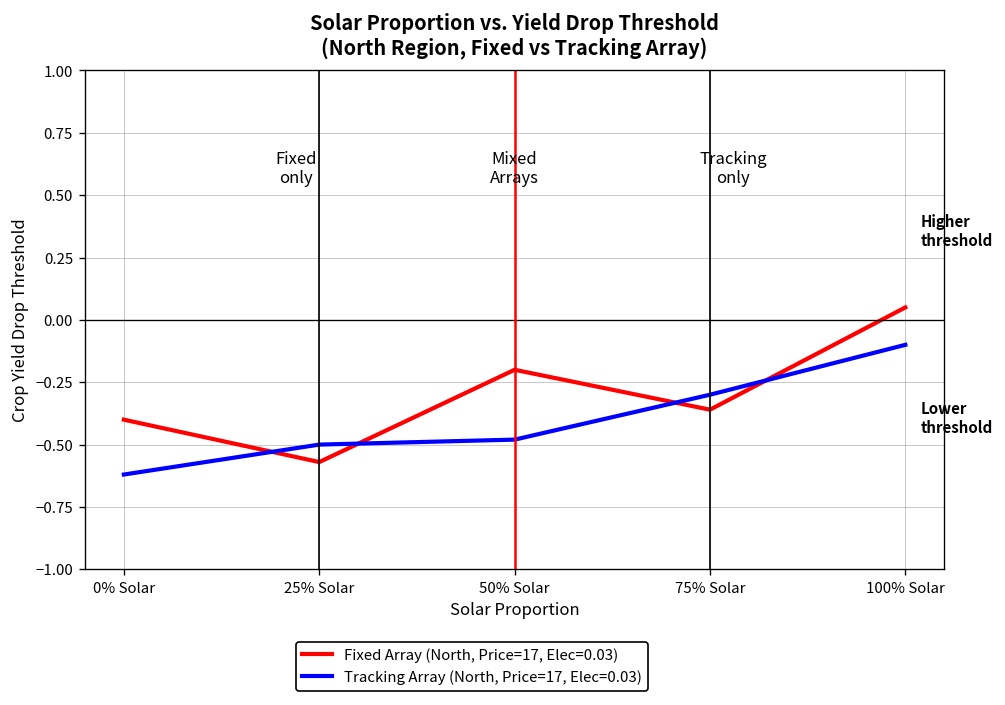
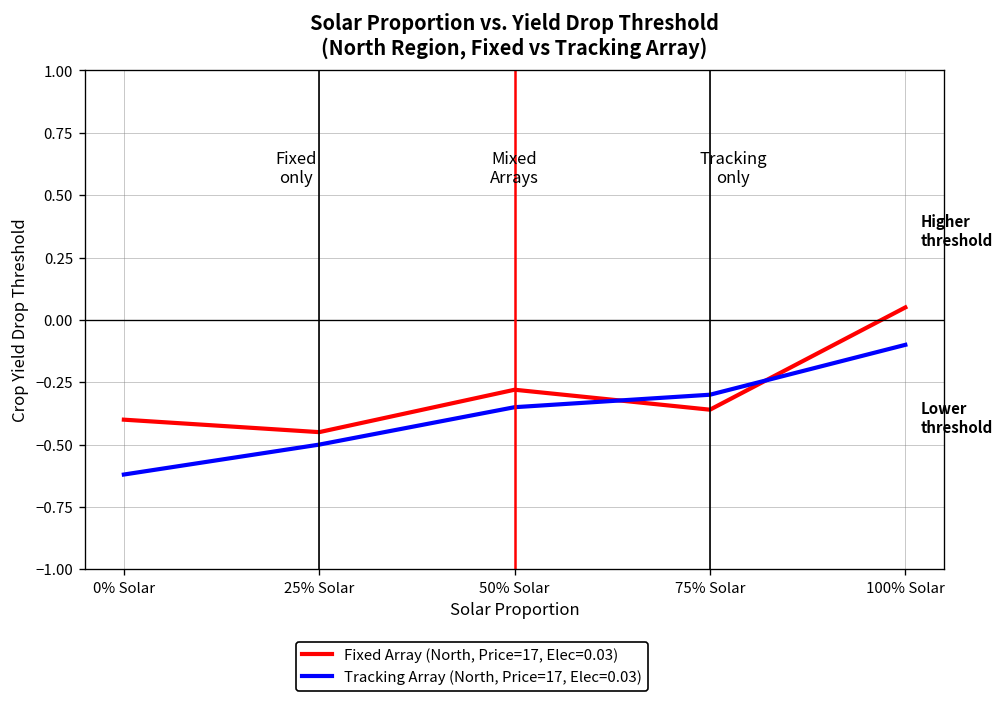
  {
    "Fixed Array (North, Price=17, Elec=0.03)": {
      "0% Solar": -0.40,
-     "25% Solar": -0.57,
-     "50% Solar": -0.20,
+     "25% Solar": -0.45,
+     "50% Solar": -0.28,
      "75% Solar": -0.36,
      "100% Solar": 0.05
    },
    "Tracking Array (North, Price=17, Elec=0.03)": {
      "0% Solar": -0.62,
      "25% Solar": -0.50,
-     "50% Solar": -0.48,
+     "50% Solar": -0.35,
      "75% Solar": -0.30,
      "100% Solar": -0.10
    }
  }
